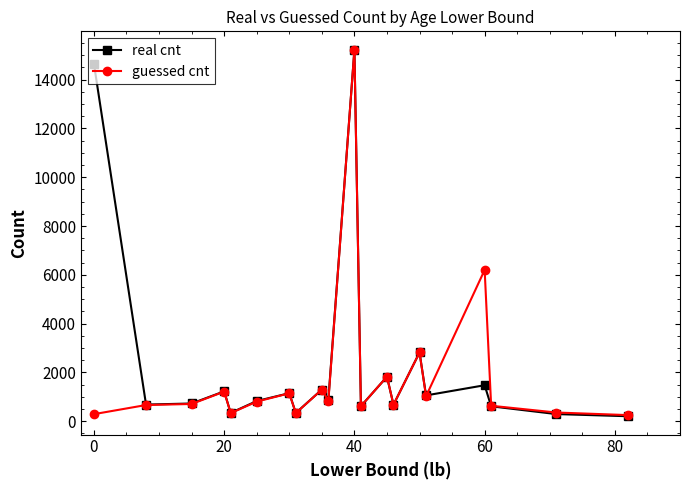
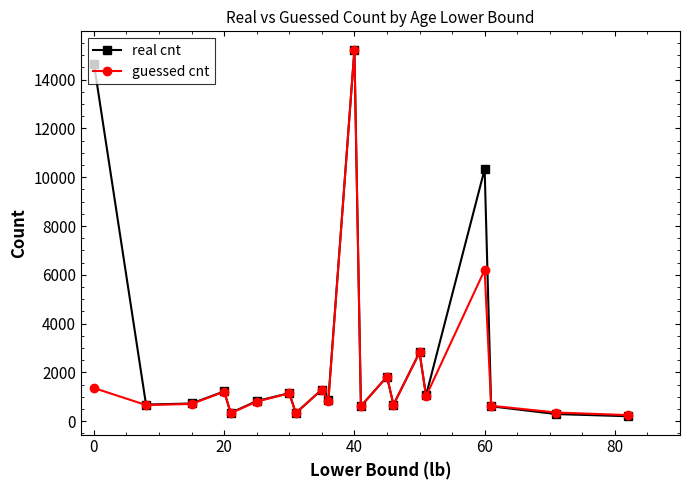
  {
    "real cnt": {
-     "60": 1500
+     "60": 10300
    },
    "guessed cnt": {
-     "0": 300,
+     "0": 1400,
      "60": 6200
    }
  }
